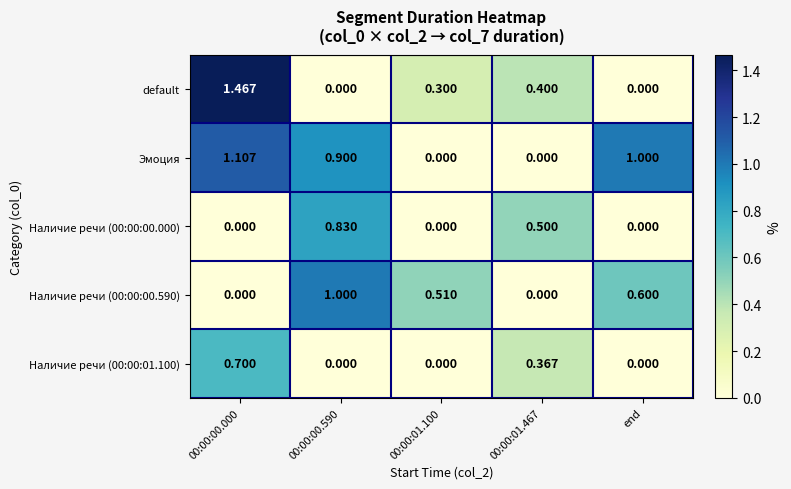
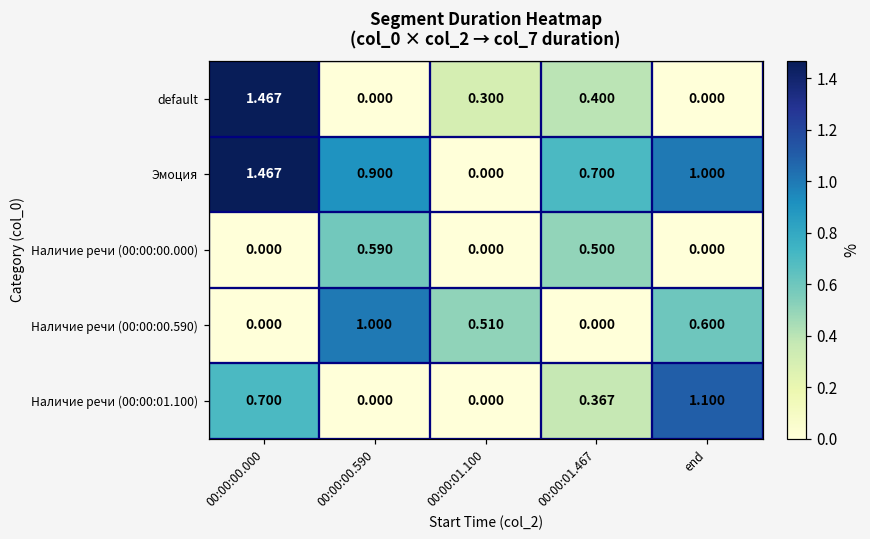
  {
    "default": {
      "00:00:00.000": 1.467,
      "00:00:00.590": 0.000,
      "00:00:01.100": 0.300,
      "00:00:01.467": 0.400,
      "end": 0.000
    },
    "Эмоция": {
-     "00:00:00.000": 1.107,
+     "00:00:00.000": 1.467,
      "00:00:00.590": 0.900,
      "00:00:01.100": 0.000,
-     "00:00:01.467": 0.000,
+     "00:00:01.467": 0.700,
      "end": 1.000
    },
    "Наличие речи (00:00:00.000)": {
      "00:00:00.000": 0.000,
-     "00:00:00.590": 0.830,
+     "00:00:00.590": 0.590,
      "00:00:01.100": 0.000,
      "00:00:01.467": 0.500,
      "end": 0.000
    },
    "Наличие речи (00:00:00.590)": {
      "00:00:00.000": 0.000,
      "00:00:00.590": 1.000,
      "00:00:01.100": 0.510,
      "00:00:01.467": 0.000,
      "end": 0.600
    },
    "Наличие речи (00:00:01.100)": {
      "00:00:00.000": 0.700,
      "00:00:00.590": 0.000,
      "00:00:01.100": 0.000,
      "00:00:01.467": 0.367,
-     "end": 0.000
+     "end": 1.100
    }
  }
